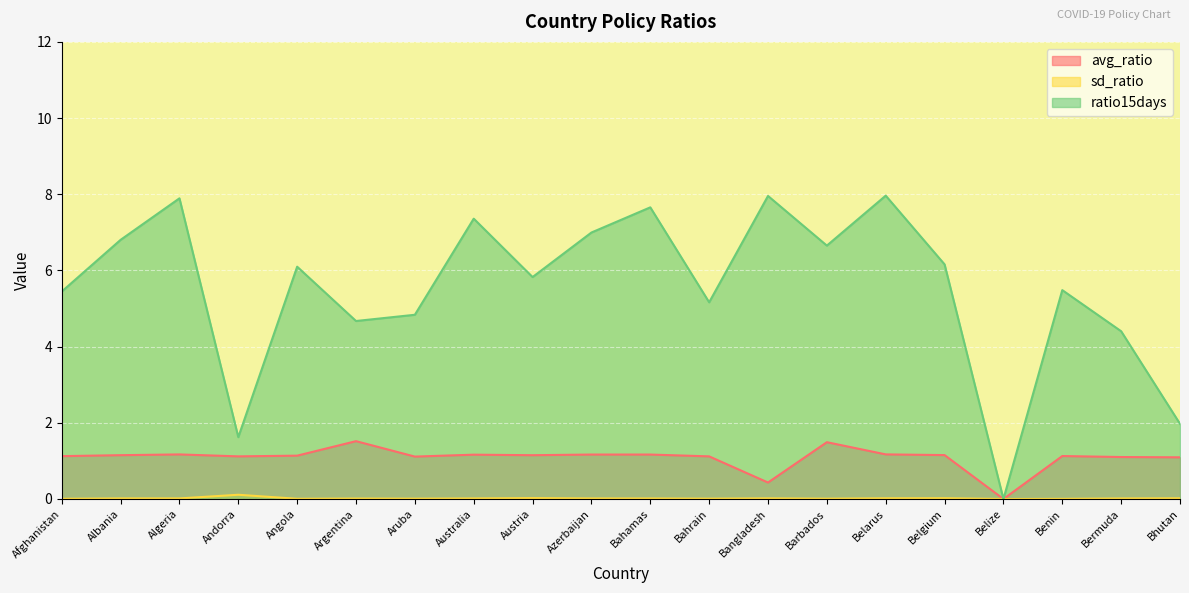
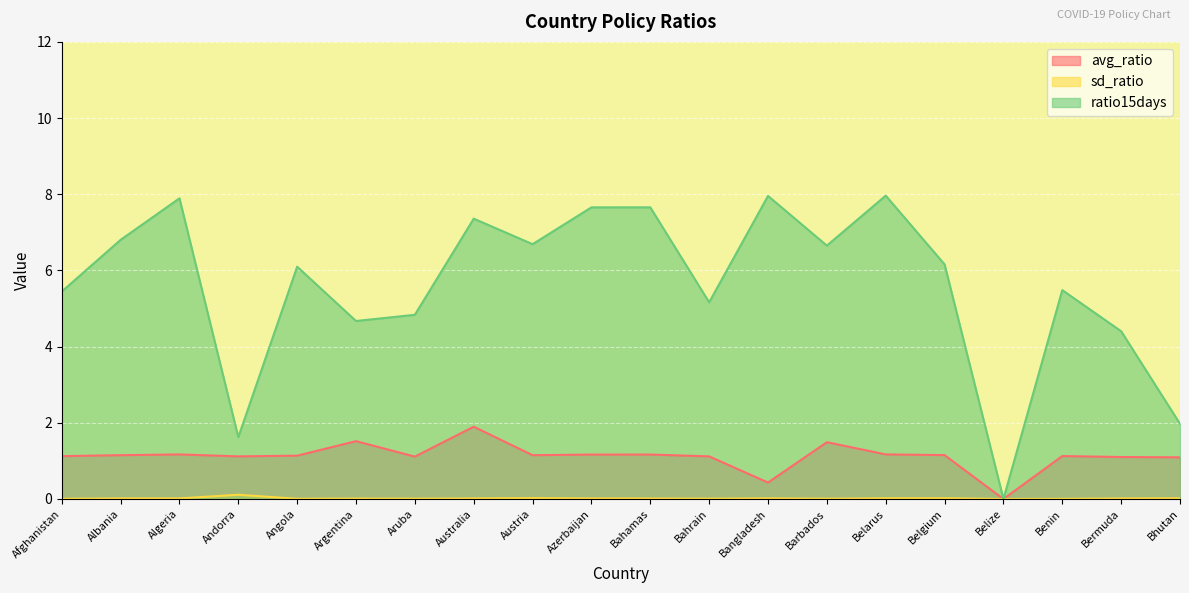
  {
    "avg_ratio": {
      "Afghanistan": 1.1,
      "Albania": 1.2,
      "Algeria": 1.2,
      "Andorra": 1.1,
      "Angola": 1.1,
      "Argentina": 1.5,
      "Aruba": 1.1,
-     "Australia": 1.2,
+     "Australia": 1.9,
      "Austria": 1.1,
      "Azerbaijan": 1.2,
      "Bahamas": 1.2,
      "Bahrain": 1.1,
      "Bangladesh": 0.4,
      "Barbados": 1.5,
      "Belarus": 1.2,
      "Belgium": 1.2,
      "Benin": 1.1,
      "Bermuda": 1.1,
      "Bhutan": 1.1
    },
    "sd_ratio": {
      "Afghanistan": 0.0,
      "Albania": 0.0,
      "Algeria": 0.0,
      "Andorra": 0.1,
      "Angola": 0.0,
      "Argentina": 0.0,
      "Aruba": 0.0,
      "Australia": 0.0,
      "Austria": 0.0,
      "Azerbaijan": 0.0,
      "Bahamas": 0.0,
      "Bahrain": 0.0,
      "Bangladesh": 0.0,
      "Barbados": 0.0,
      "Belarus": 0.0,
      "Belgium": 0.0,
      "Benin": 0.0,
      "Bermuda": 0.0,
      "Bhutan": 0.0
    },
    "ratio15days": {
      "Afghanistan": 5.4,
      "Albania": 6.8,
      "Algeria": 7.9,
      "Andorra": 1.6,
      "Angola": 6.1,
      "Argentina": 4.7,
      "Aruba": 4.8,
      "Australia": 7.4,
-     "Austria": 5.8,
-     "Azerbaijan": 7.0,
+     "Austria": 6.7,
+     "Azerbaijan": 7.7,
      "Bahamas": 7.7,
      "Bahrain": 5.2,
      "Bangladesh": 8.0,
      "Barbados": 6.7,
      "Belarus": 8.0,
      "Belgium": 6.2,
      "Benin": 5.5,
      "Bermuda": 4.4,
      "Bhutan": 2.0
    }
  }
